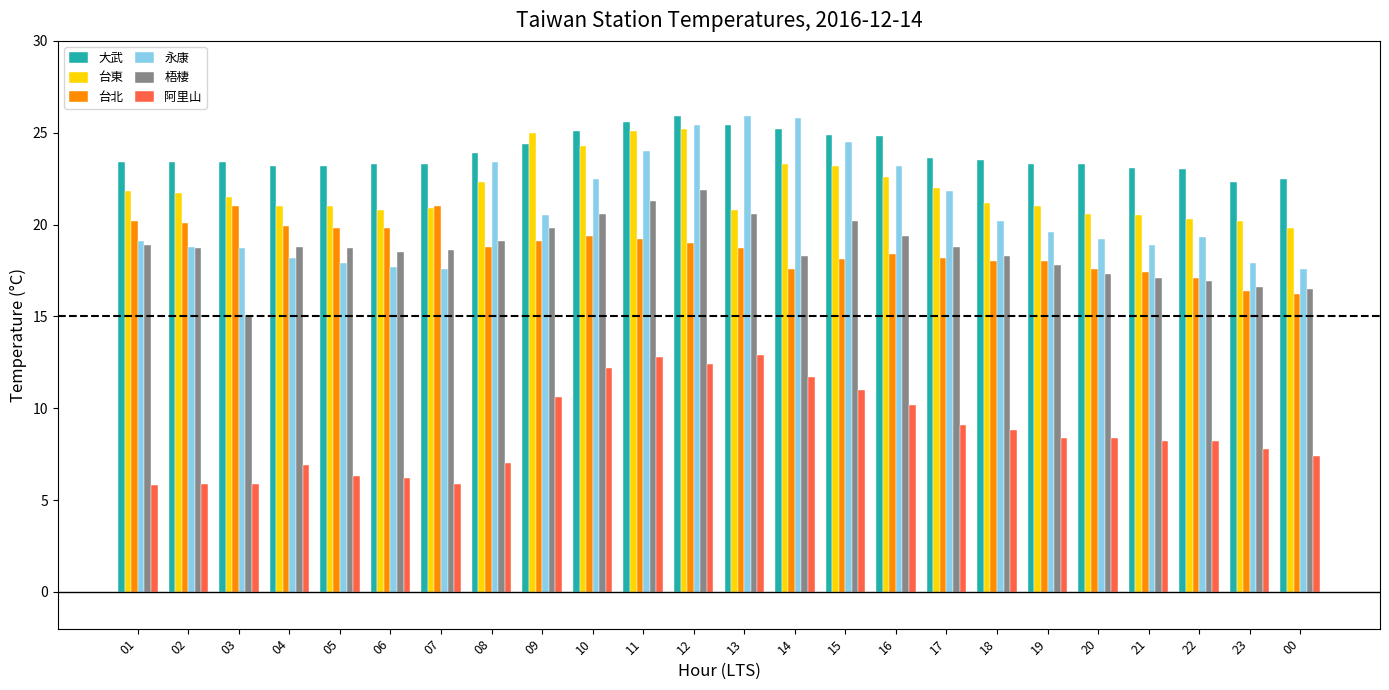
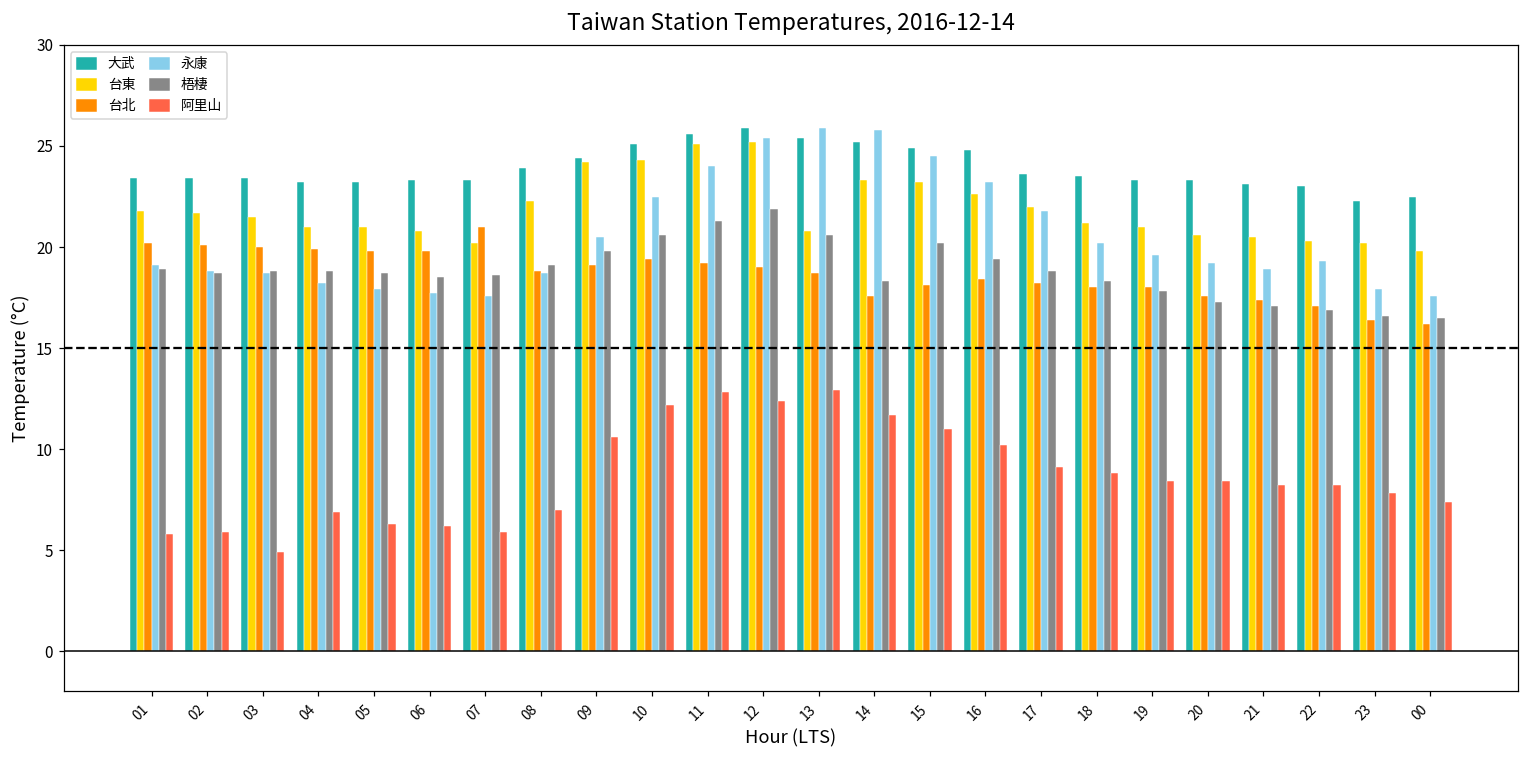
  {
    "大武": {
      "01": 23.4,
      "02": 23.4,
      "03": 23.4,
      "04": 23.2,
      "05": 23.2,
      "06": 23.3,
      "07": 23.3,
      "08": 23.9,
      "09": 24.4,
      "10": 25.1,
      "11": 25.6,
      "12": 25.9,
      "13": 25.4,
      "14": 25.2,
      "15": 24.9,
      "16": 24.8,
      "17": 23.6,
      "18": 23.5,
      "19": 23.3,
      "20": 23.3,
      "21": 23.1,
      "22": 23.0,
      "23": 22.3,
      "00": 22.5
    },
    "台東": {
      "01": 21.8,
      "02": 21.7,
      "03": 21.5,
      "04": 21.0,
      "05": 21.0,
      "06": 20.8,
-     "07": 20.9,
+     "07": 20.2,
      "08": 22.3,
-     "09": 25.0,
+     "09": 24.2,
      "10": 24.3,
      "11": 25.1,
      "12": 25.2,
      "13": 20.8,
      "14": 23.3,
      "15": 23.2,
      "16": 22.6,
      "17": 22.0,
      "18": 21.2,
      "19": 21.0,
      "20": 20.6,
      "21": 20.5,
      "22": 20.3,
      "23": 20.2,
      "00": 19.8
    },
    "台北": {
      "01": 20.2,
      "02": 20,
-     "03": 21,
+     "03": 20,
      "04": 20,
      "05": 19.8,
      "06": 19.8,
      "07": 21,
      "08": 18.8,
      "09": 19,
      "10": 19.4,
      "11": 19.2,
      "12": 19,
      "13": 18.7,
      "14": 17.6,
      "15": 18,
      "16": 18.4,
      "17": 18.2,
      "18": 18,
      "19": 18,
      "20": 17.6,
      "21": 17.4,
      "22": 17,
      "23": 16.4,
      "00": 16.2
    },
    "永康": {
      "01": 19.1,
      "02": 18.8,
      "03": 18.7,
      "04": 18.2,
      "05": 17.9,
      "06": 17.7,
      "07": 17.6,
-     "08": 23.4,
+     "08": 18.7,
      "09": 20.5,
      "10": 22.5,
      "11": 24.0,
      "12": 25.4,
      "13": 25.9,
      "14": 25.8,
      "15": 24.5,
      "16": 23.2,
      "17": 21.8,
      "18": 20.2,
      "19": 19.6,
      "20": 19.2,
      "21": 18.9,
      "22": 19.3,
      "23": 17.9,
      "00": 17.6
    },
    "梧棲": {
      "01": 18.9,
      "02": 18.7,
-     "03": 15.0,
+     "03": 18.8,
      "04": 18.8,
      "05": 18.7,
      "06": 18.5,
      "07": 18.6,
      "08": 19.1,
      "09": 19.8,
      "10": 20.6,
      "11": 21.3,
      "12": 21.9,
      "13": 20.6,
      "14": 18.3,
      "15": 20.2,
      "16": 19.4,
      "17": 18.8,
      "18": 18.3,
      "19": 17.8,
      "20": 17.3,
      "21": 17.1,
      "22": 16.9,
      "23": 16.6,
      "00": 16.5
    },
    "阿里山": {
      "01": 5.8,
      "02": 5.9,
-     "03": 5.9,
+     "03": 4.9,
      "04": 6.9,
      "05": 6.3,
      "06": 6.2,
      "07": 5.9,
      "08": 7.0,
      "09": 10.6,
      "10": 12.2,
      "11": 12.8,
      "12": 12.4,
      "13": 12.9,
      "14": 11.7,
      "15": 11.0,
      "16": 10.2,
      "17": 9.1,
      "18": 8.8,
      "19": 8.4,
      "20": 8.4,
      "21": 8.2,
      "22": 8.2,
      "23": 7.8,
      "00": 7.4
    }
  }
